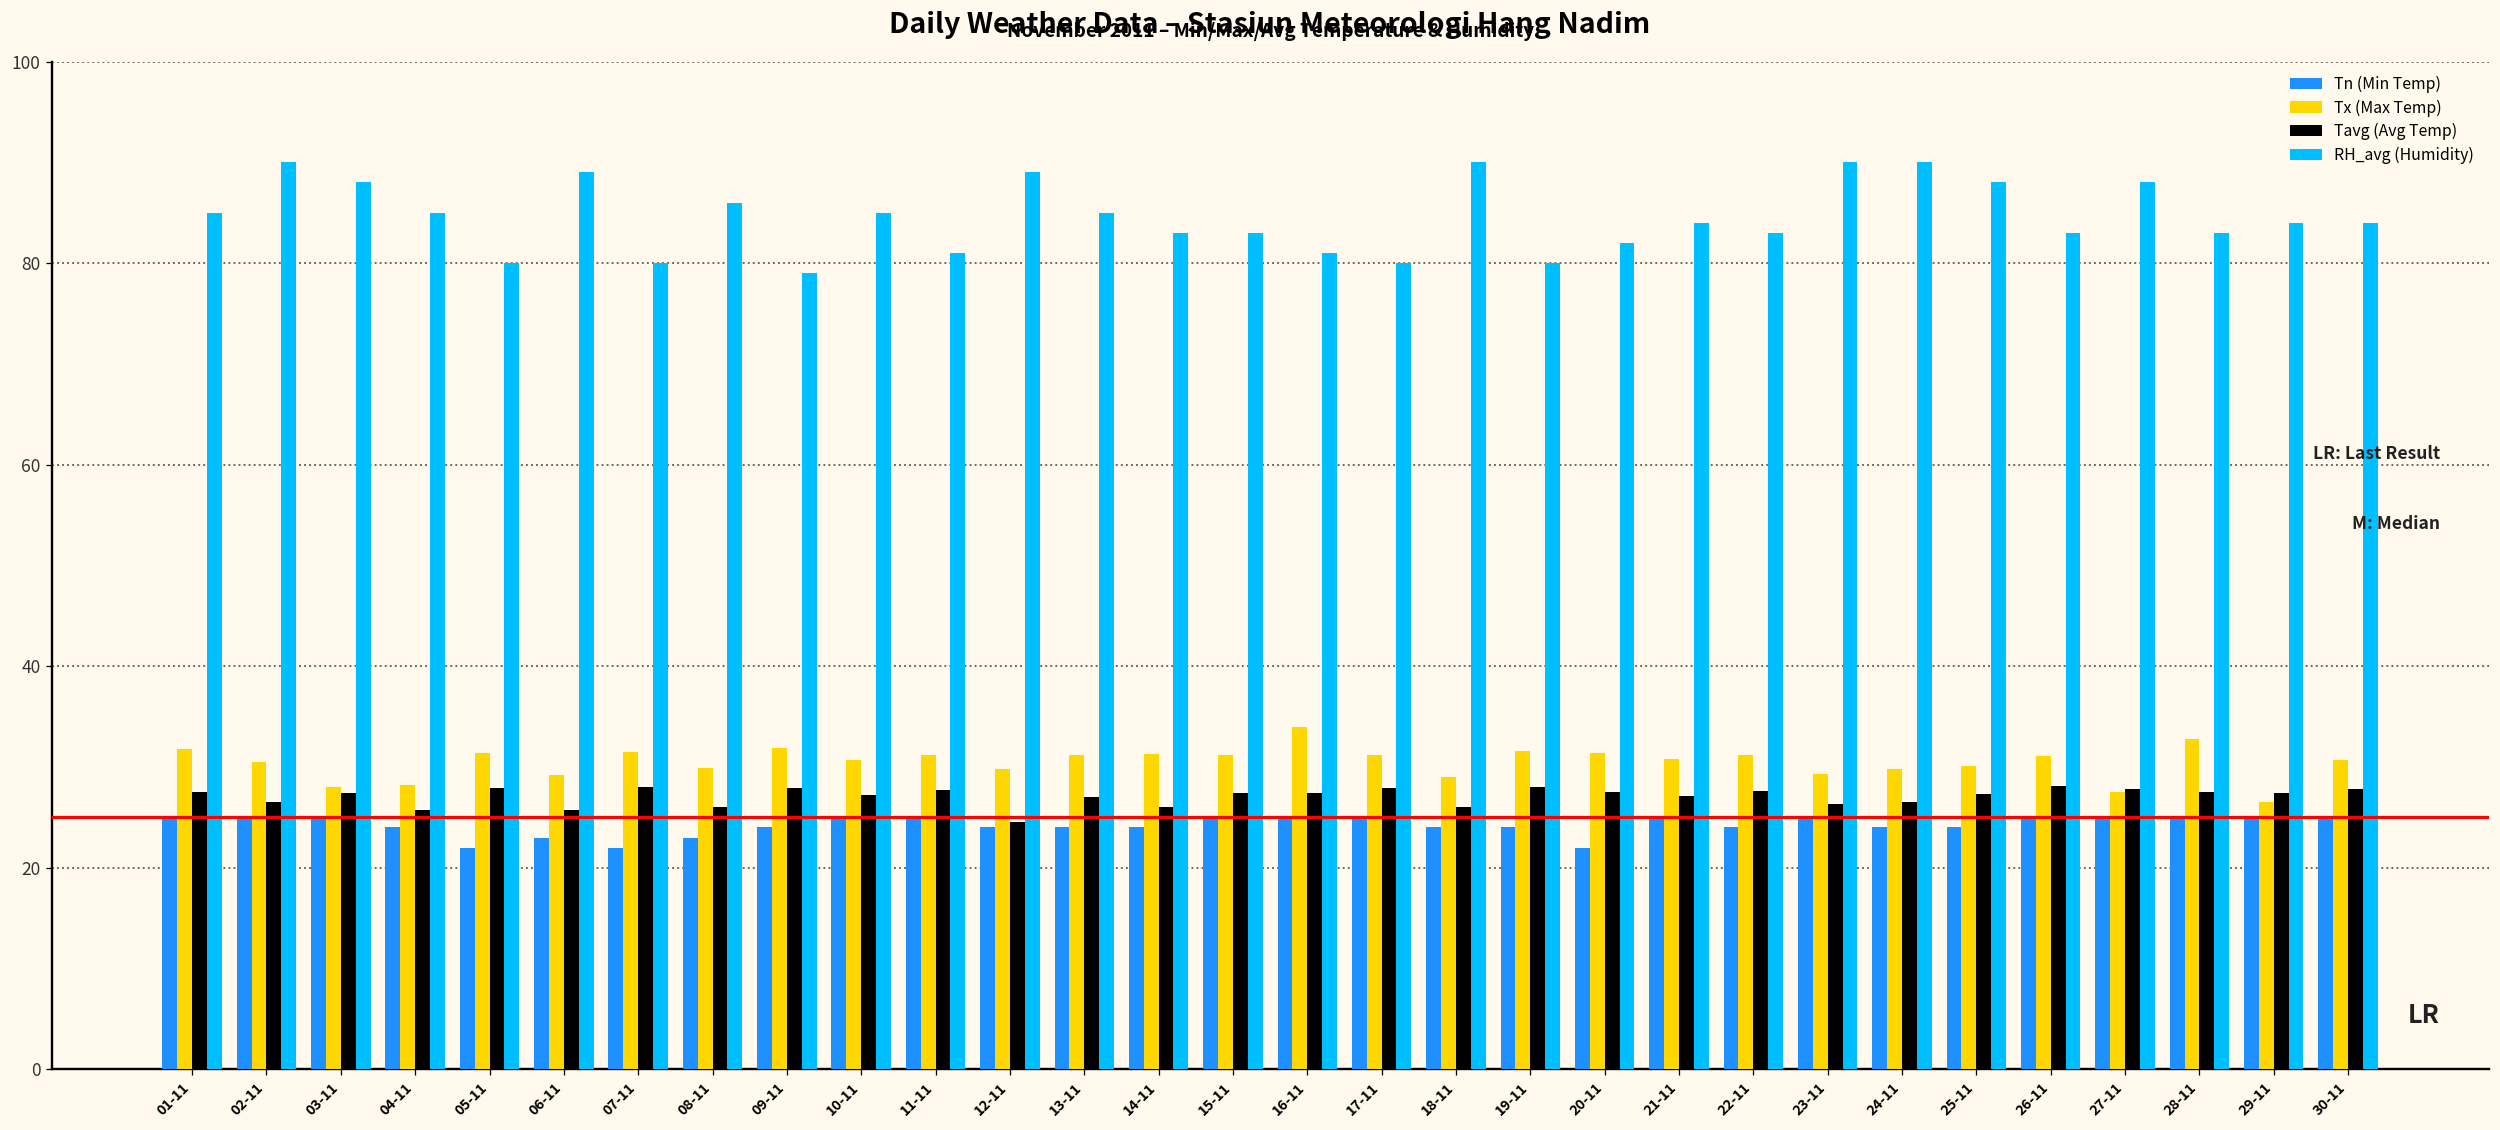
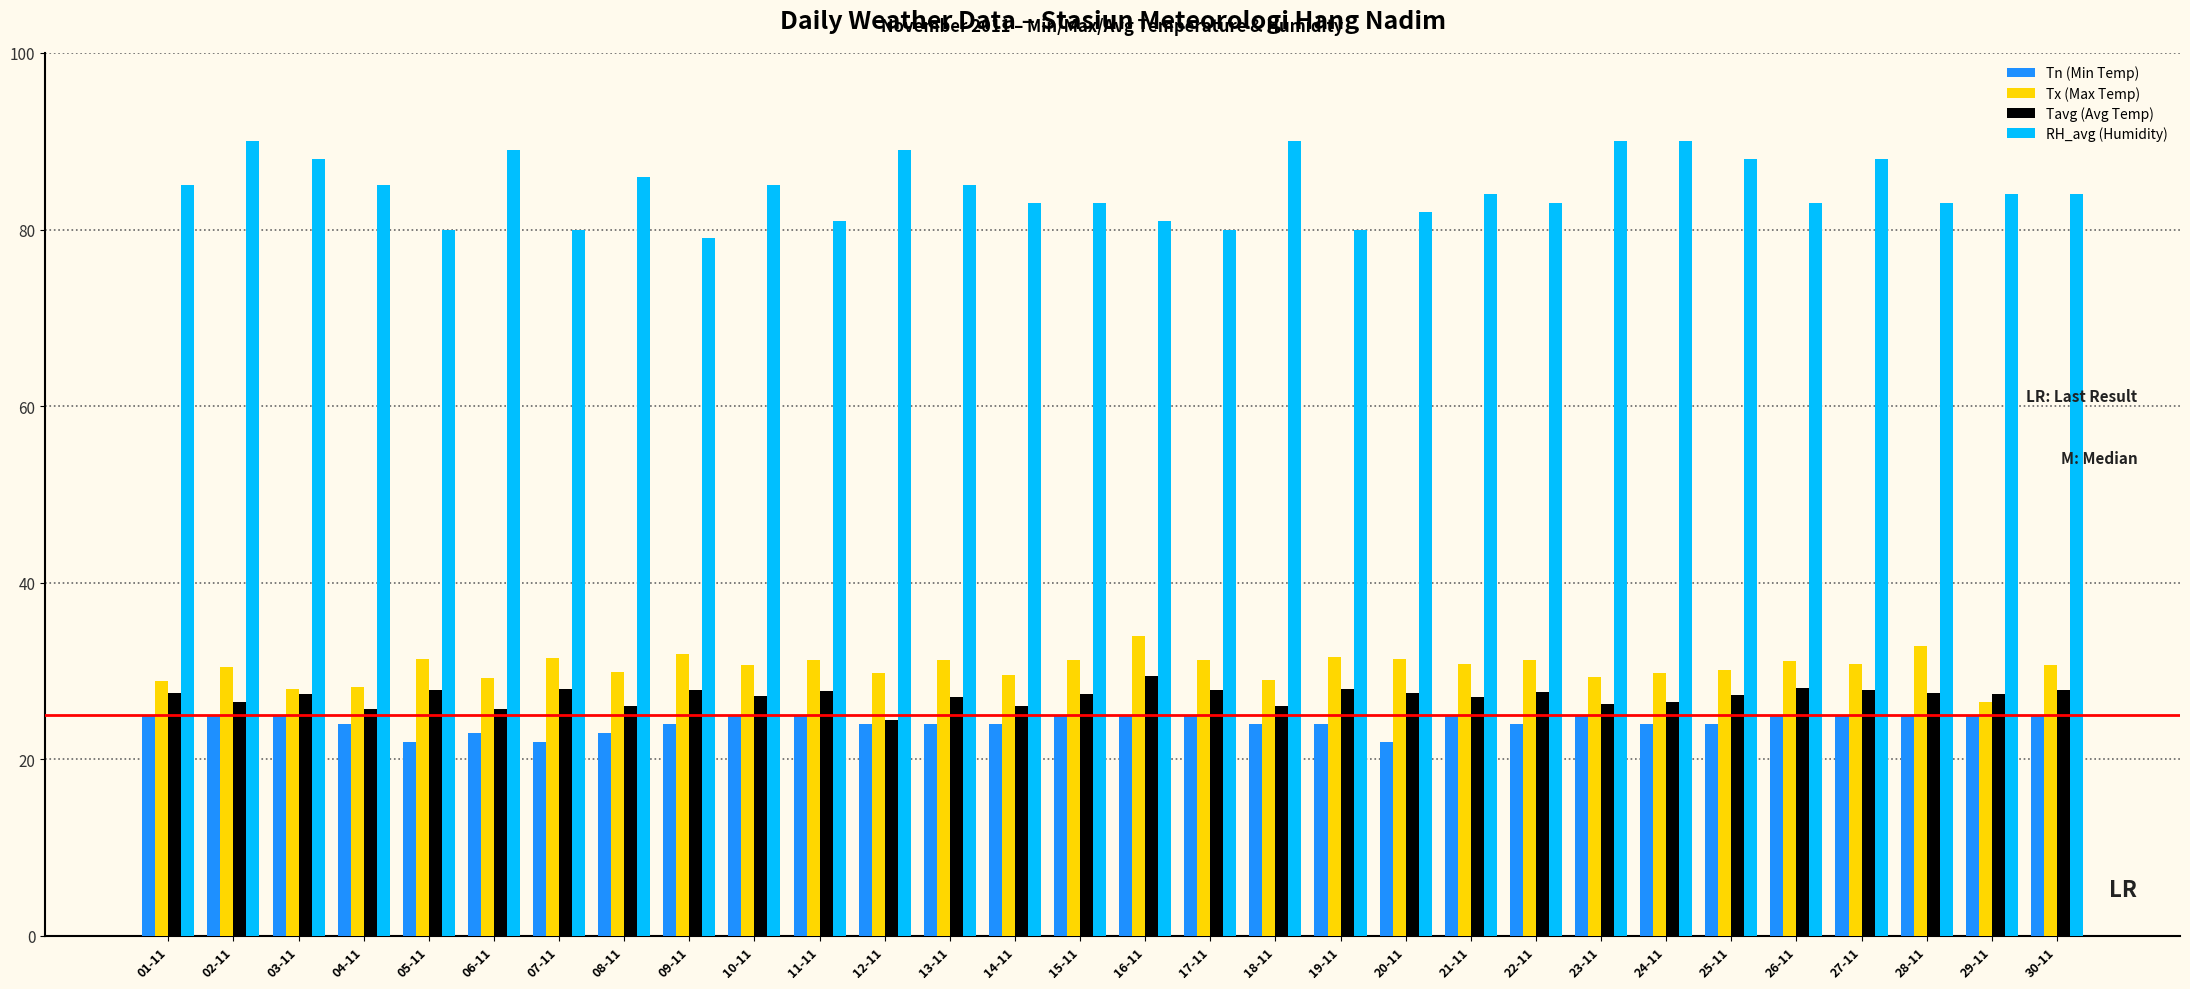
  {
    "Tx (Max Temp)": {
-     "01-11": 32,
+     "01-11": 29,
      "02-11": 31,
      "03-11": 28,
      "04-11": 28,
      "05-11": 31,
      "06-11": 29,
      "07-11": 32,
      "08-11": 30,
      "09-11": 32,
      "10-11": 31,
      "11-11": 31,
      "12-11": 30,
      "13-11": 31,
-     "14-11": 31,
+     "14-11": 30,
      "15-11": 31,
      "16-11": 34,
      "17-11": 31,
      "18-11": 29,
      "19-11": 32,
      "20-11": 31,
      "21-11": 31,
      "22-11": 31,
      "23-11": 29,
      "24-11": 30,
      "25-11": 30,
      "26-11": 31,
-     "27-11": 28,
+     "27-11": 31,
      "28-11": 33,
      "29-11": 27,
      "30-11": 31
    },
    "Tavg (Avg Temp)": {
      "01-11": 28,
      "02-11": 27,
      "03-11": 27,
      "04-11": 26,
      "05-11": 28,
      "06-11": 26,
      "07-11": 28,
      "08-11": 26,
      "09-11": 28,
      "10-11": 27,
      "11-11": 28,
      "12-11": 25,
      "13-11": 27,
      "14-11": 26,
      "15-11": 27,
-     "16-11": 27,
+     "16-11": 29,
      "17-11": 28,
      "18-11": 26,
      "19-11": 28,
      "20-11": 28,
      "21-11": 27,
      "22-11": 28,
      "23-11": 26,
      "24-11": 27,
      "25-11": 27,
      "26-11": 28,
      "27-11": 28,
      "28-11": 28,
      "29-11": 27,
      "30-11": 28
    }
  }
